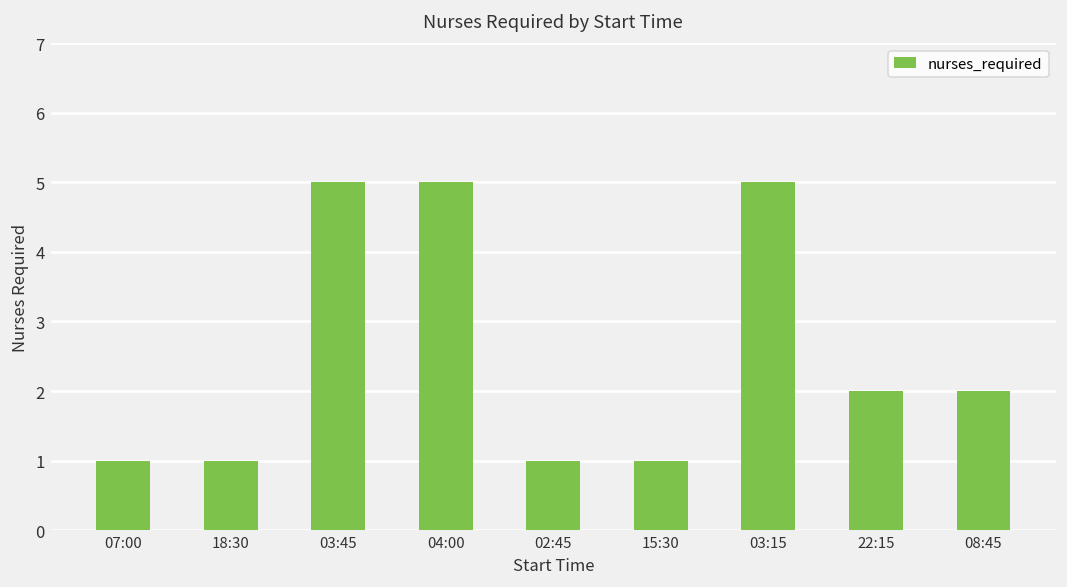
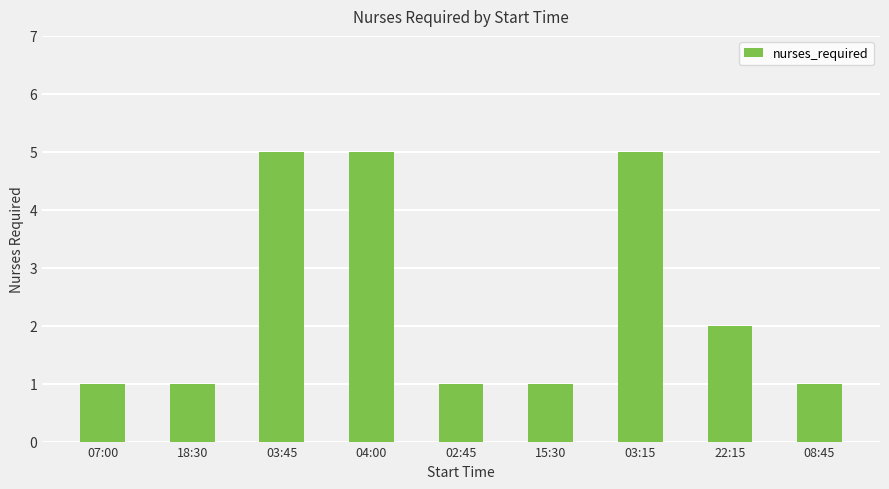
  {
    "07:00": 1,
    "18:30": 1,
    "03:45": 5,
    "04:00": 5,
    "02:45": 1,
    "15:30": 1,
    "03:15": 5,
    "22:15": 2,
-   "08:45": 2
+   "08:45": 1
  }
